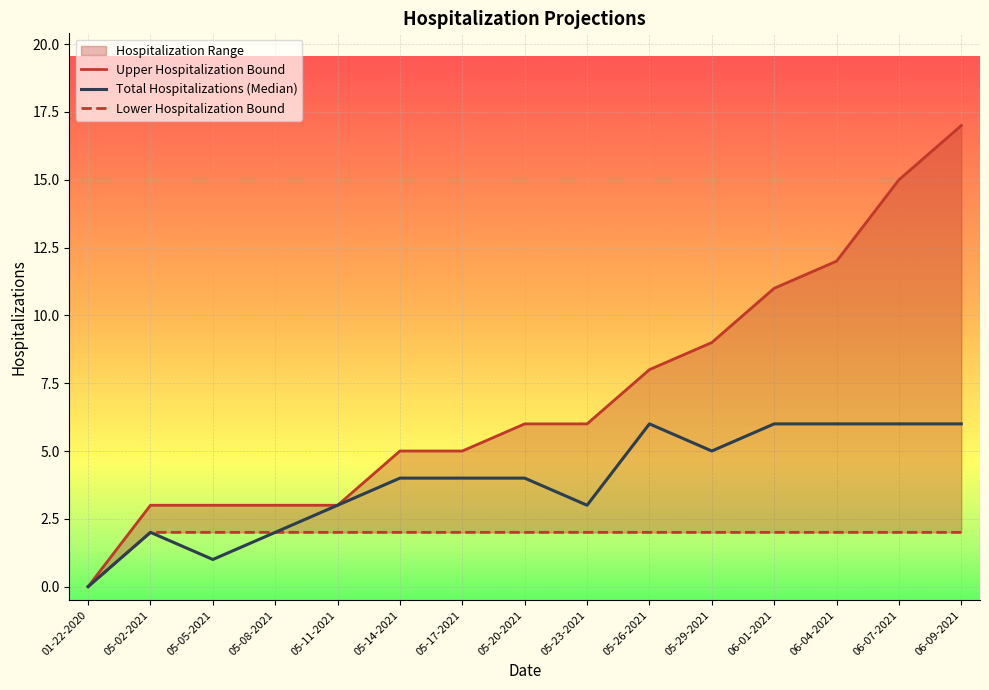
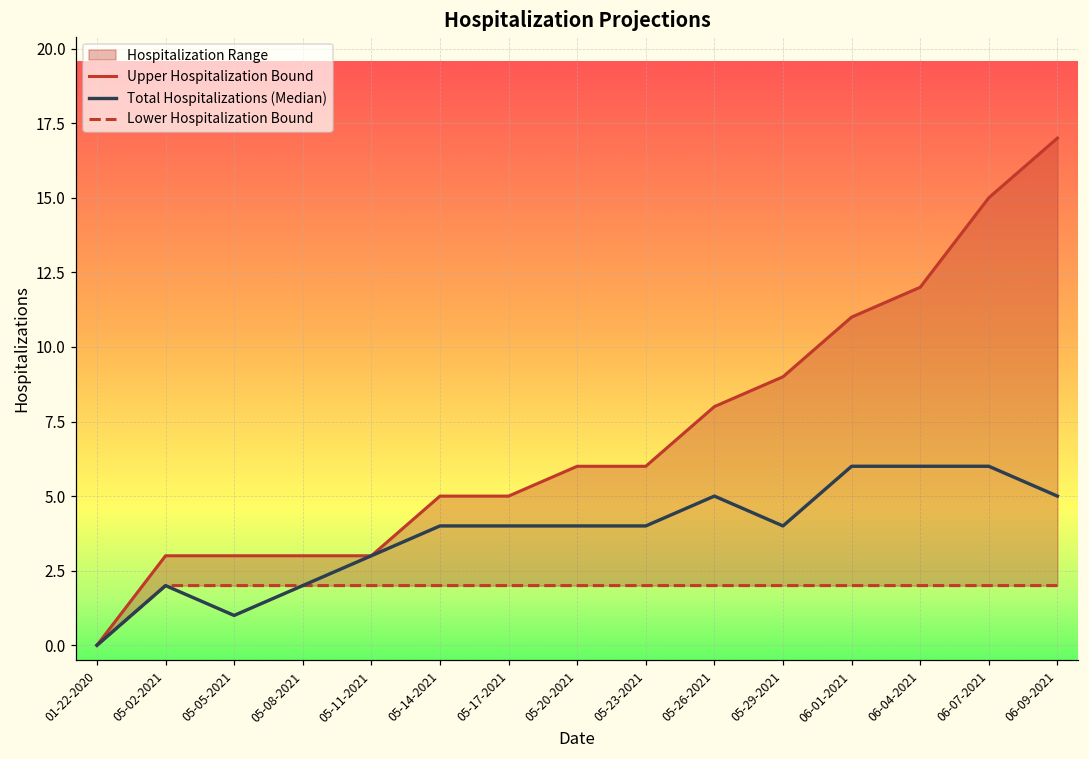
  {
    "Total Hospitalizations (Median)": {
      "05-05-2021": 1,
      "05-14-2021": 4,
      "05-17-2021": 4,
      "05-20-2021": 4,
-     "05-23-2021": 3,
-     "05-26-2021": 6,
-     "05-29-2021": 5,
+     "05-23-2021": 4,
+     "05-26-2021": 5,
+     "05-29-2021": 4,
      "06-01-2021": 6,
      "06-04-2021": 6,
      "06-07-2021": 6,
-     "06-09-2021": 6
+     "06-09-2021": 5
    }
  }
